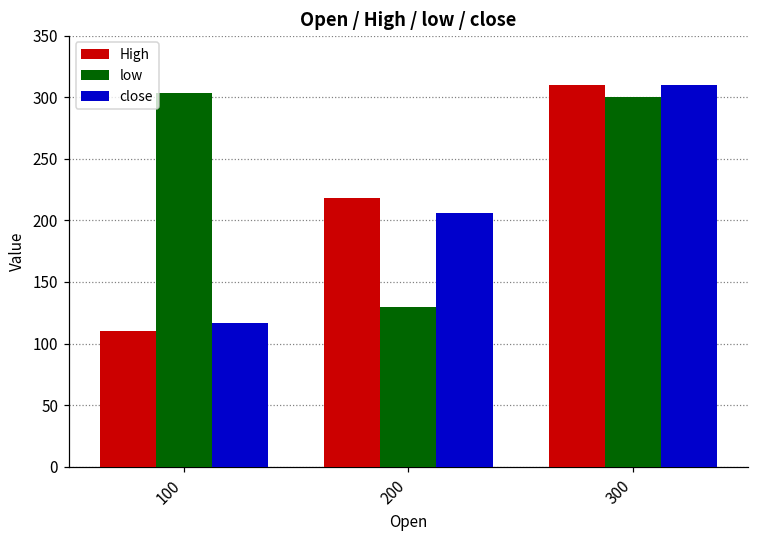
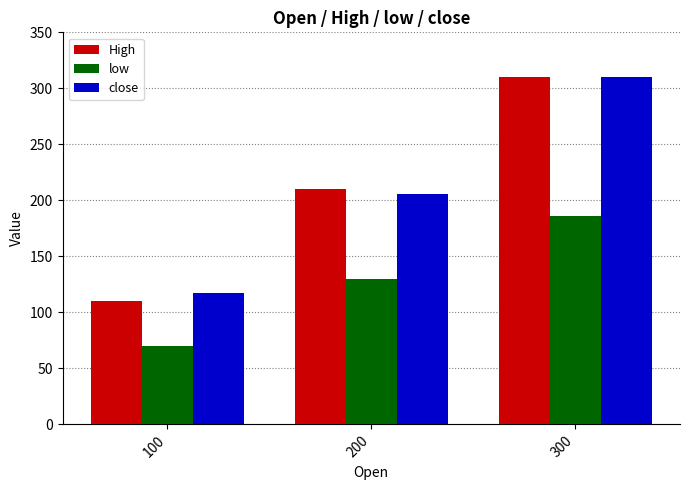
  {
    "High": {
      "100": 110,
-     "200": 218,
+     "200": 210,
      "300": 310
    },
    "low": {
-     "100": 303,
+     "100": 70,
      "200": 130,
-     "300": 300
+     "300": 186
    },
    "close": {
      "100": 117,
      "200": 206,
      "300": 310
    }
  }
